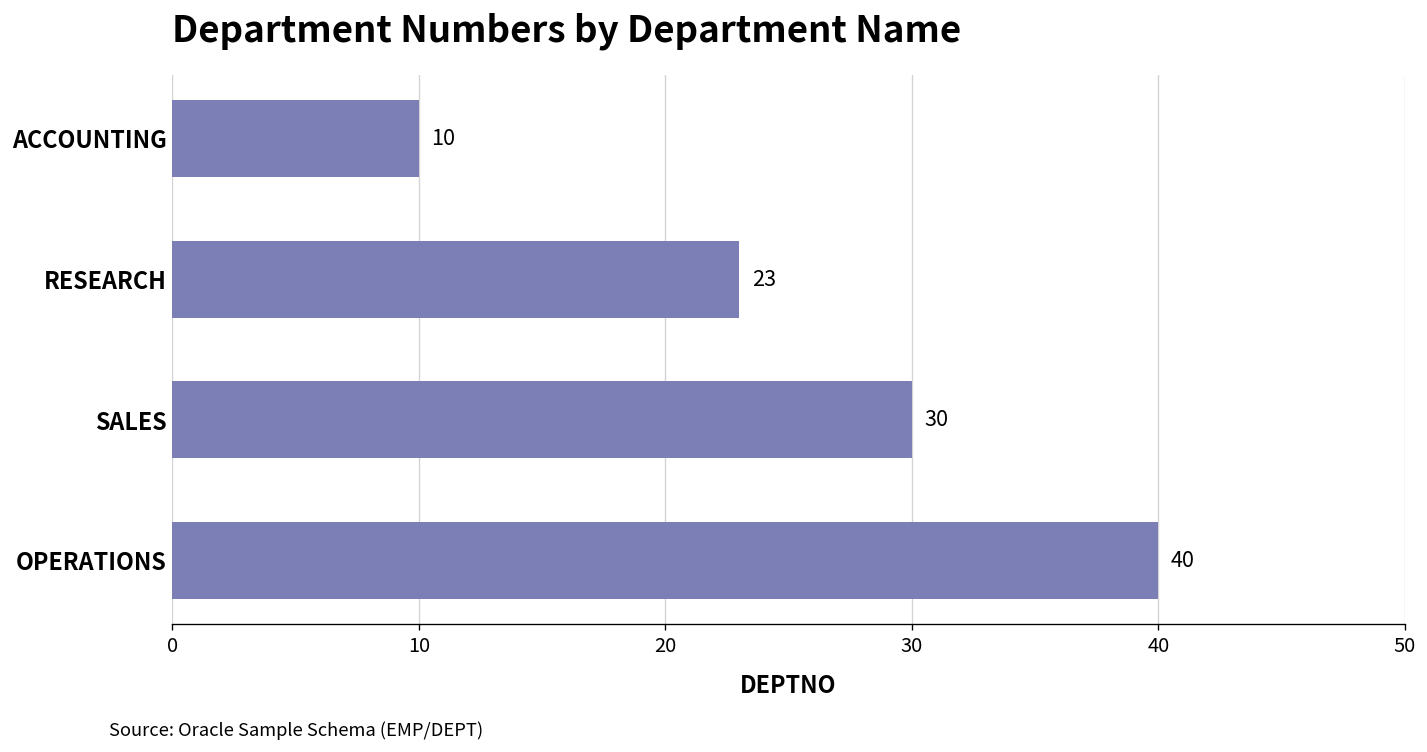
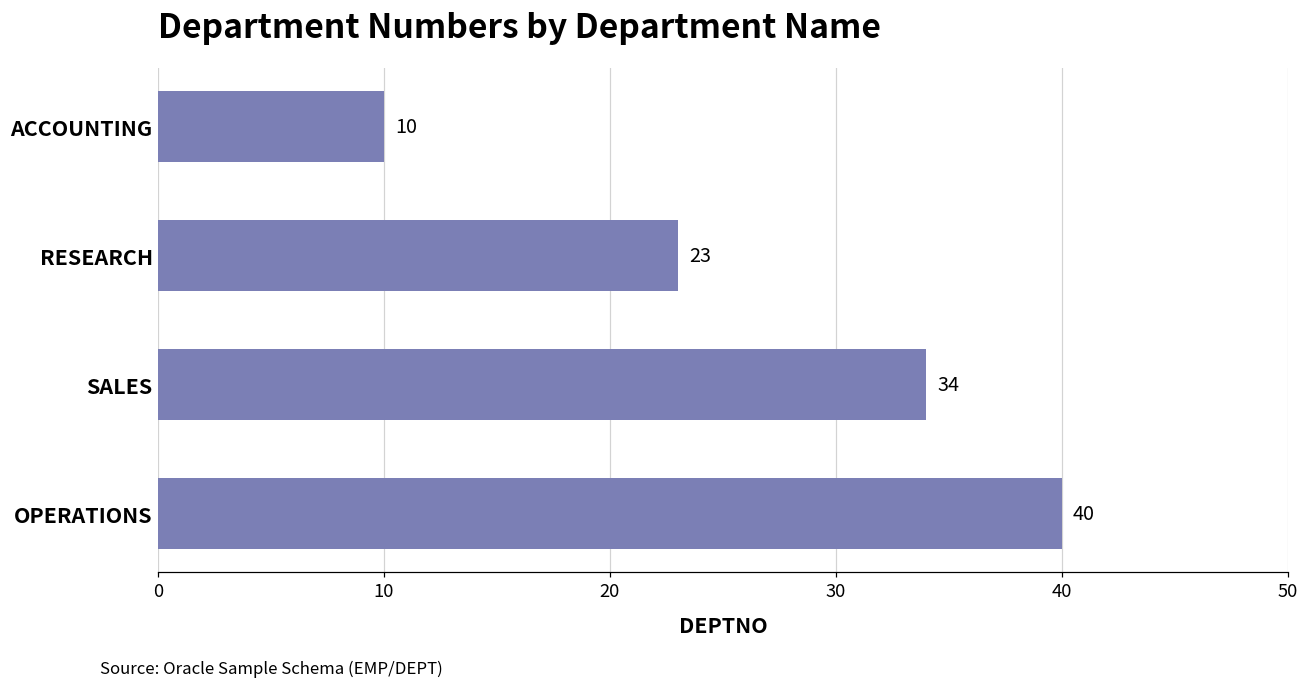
  {
    "ACCOUNTING": 10,
    "RESEARCH": 23,
-   "SALES": 30,
+   "SALES": 34,
    "OPERATIONS": 40
  }
